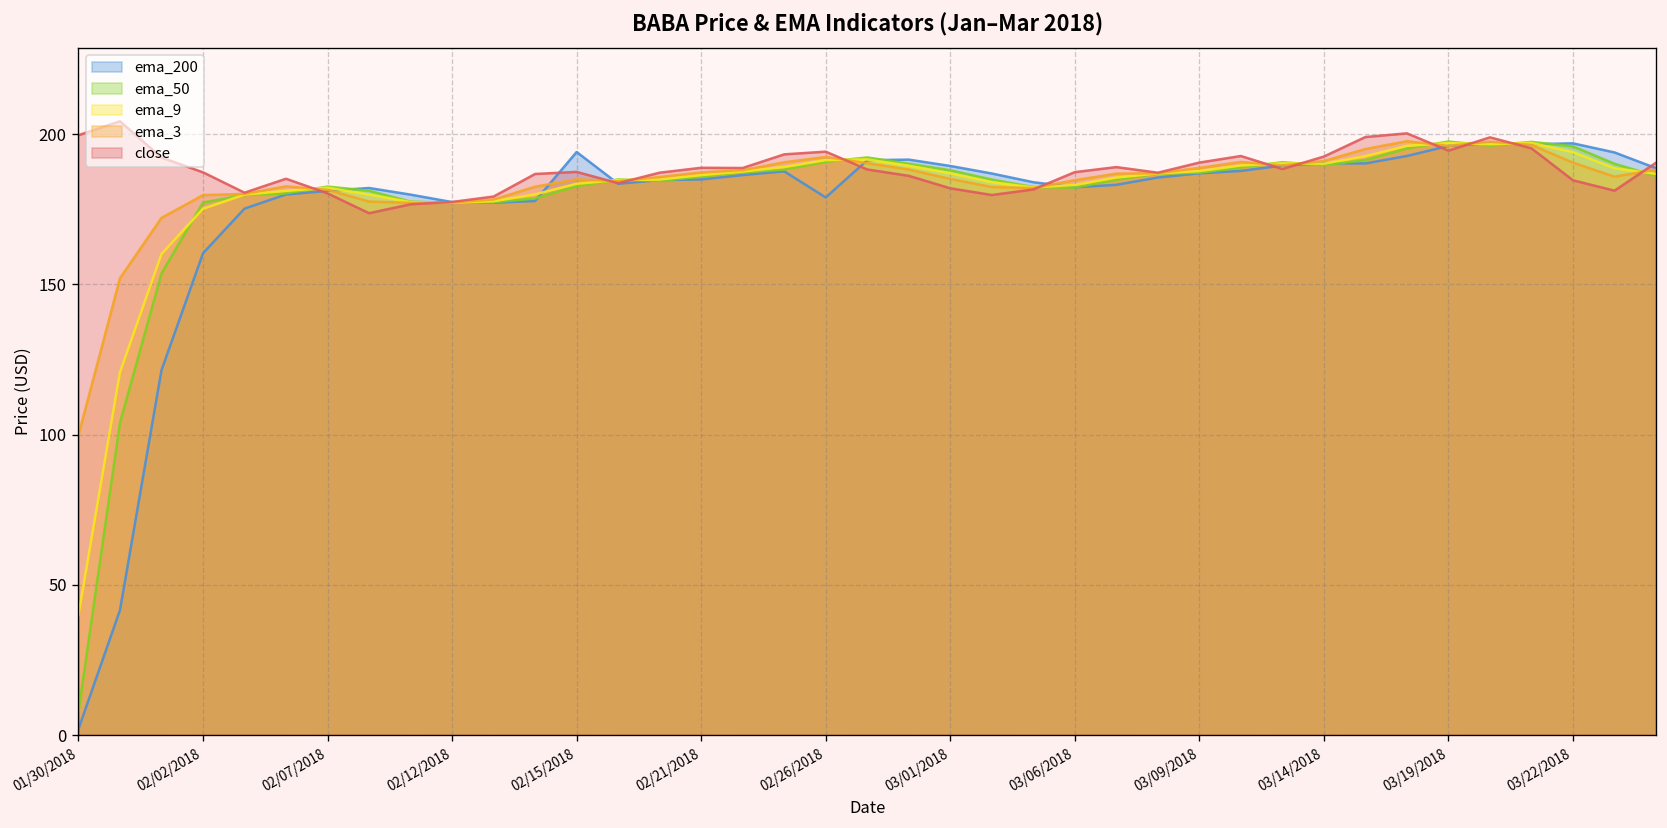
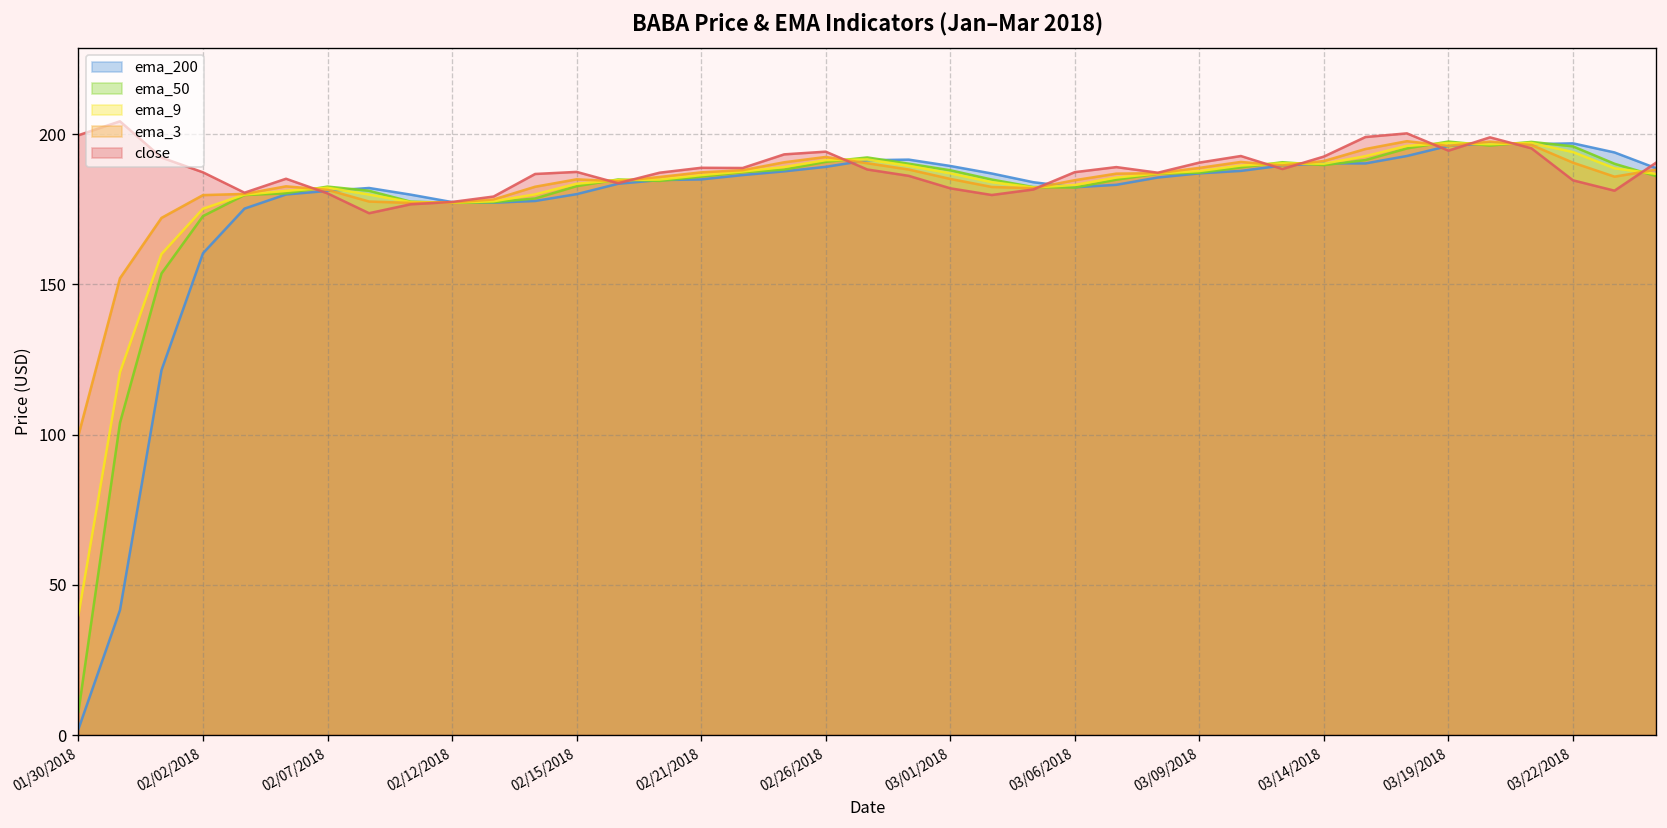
  {
    "ema_200": {
      "01/30/2018": 2,
      "02/02/2018": 160,
-     "02/15/2018": 194,
-     "02/26/2018": 179,
+     "02/15/2018": 180,
+     "02/26/2018": 189,
      "03/01/2018": 189,
      "03/22/2018": 197
    },
    "ema_50": {
      "01/30/2018": 8,
-     "02/02/2018": 177,
+     "02/02/2018": 173,
      "03/22/2018": 196
    }
  }
